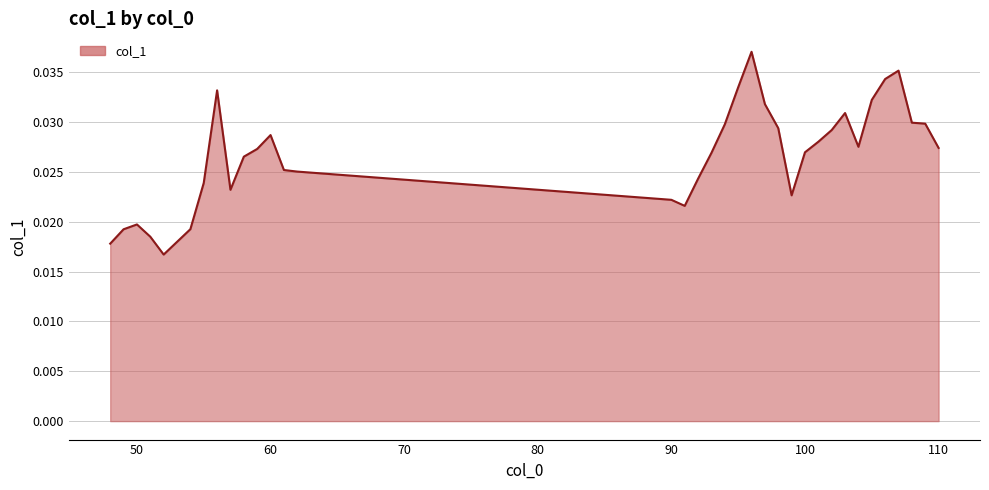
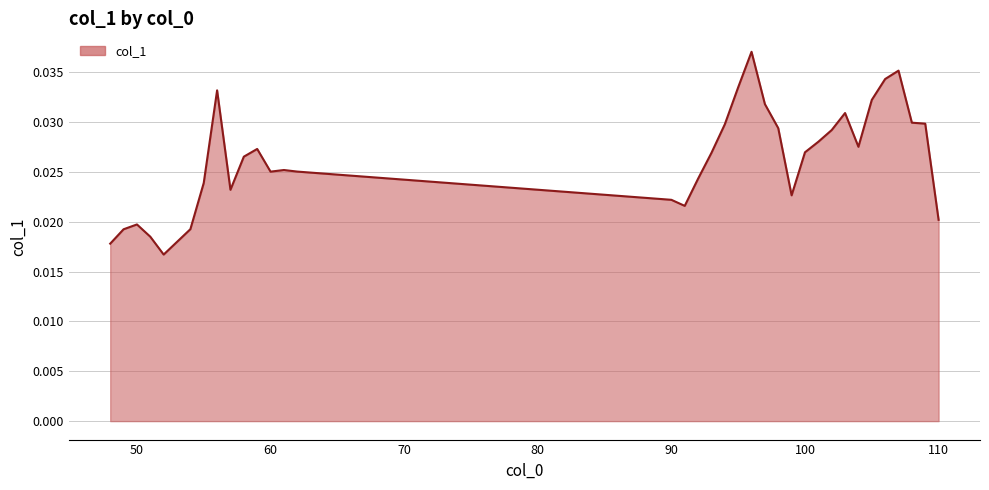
  {
    "50": 0.020,
-   "60": 0.029,
+   "60": 0.025,
    "90": 0.022,
    "100": 0.027,
-   "110": 0.027
+   "110": 0.020
  }
